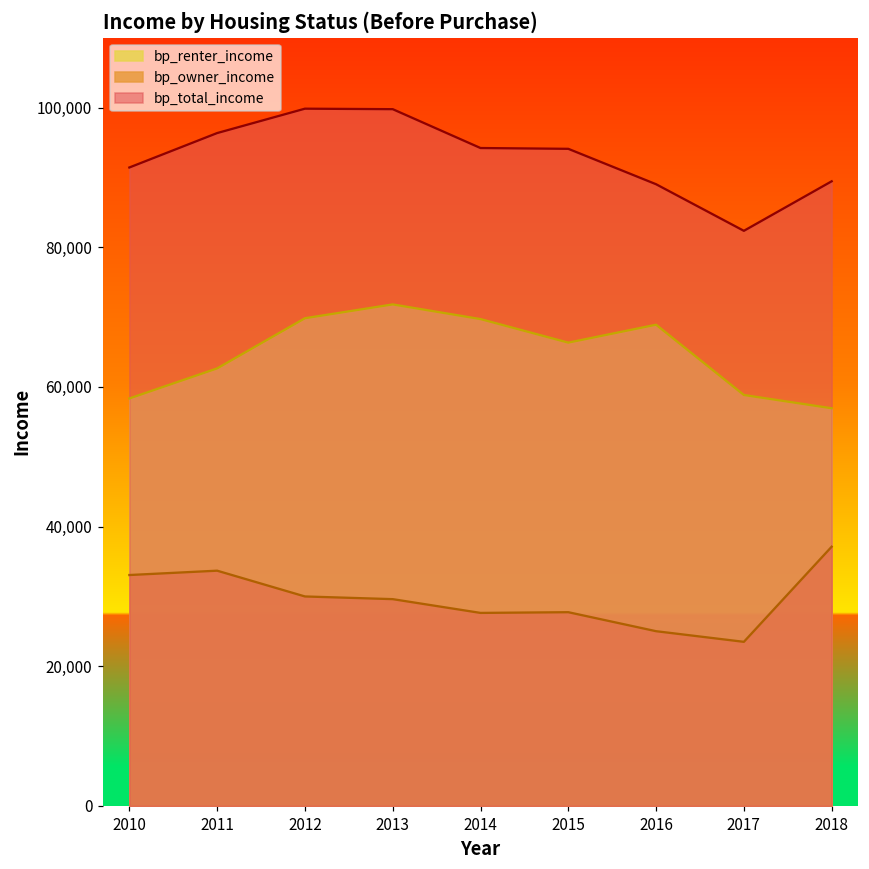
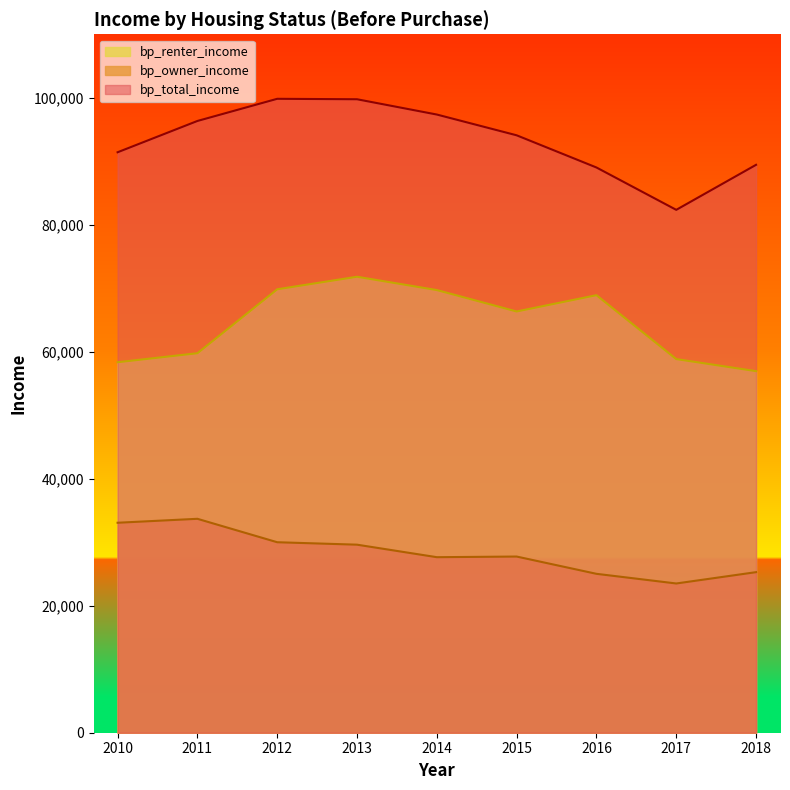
  {
    "bp_renter_income": {
      "2010": "58,000",
-     "2011": "63,000",
+     "2011": "60,000",
      "2012": "70,000",
      "2013": "72,000",
      "2014": "70,000",
      "2015": "66,000",
      "2016": "69,000",
      "2017": "59,000",
      "2018": "57,000"
    },
    "bp_owner_income": {
      "2010": "33,000",
      "2011": "34,000",
      "2012": "30,000",
      "2013": "30,000",
      "2014": "28,000",
      "2015": "28,000",
      "2016": "25,000",
      "2017": "24,000",
-     "2018": "37,000"
+     "2018": "25,000"
    },
    "bp_total_income": {
      "2010": "91,000",
      "2011": "96,000",
      "2012": "100,000",
      "2013": "100,000",
-     "2014": "94,000",
+     "2014": "97,000",
      "2015": "94,000",
      "2016": "89,000",
      "2017": "82,000",
      "2018": "89,000"
    }
  }
